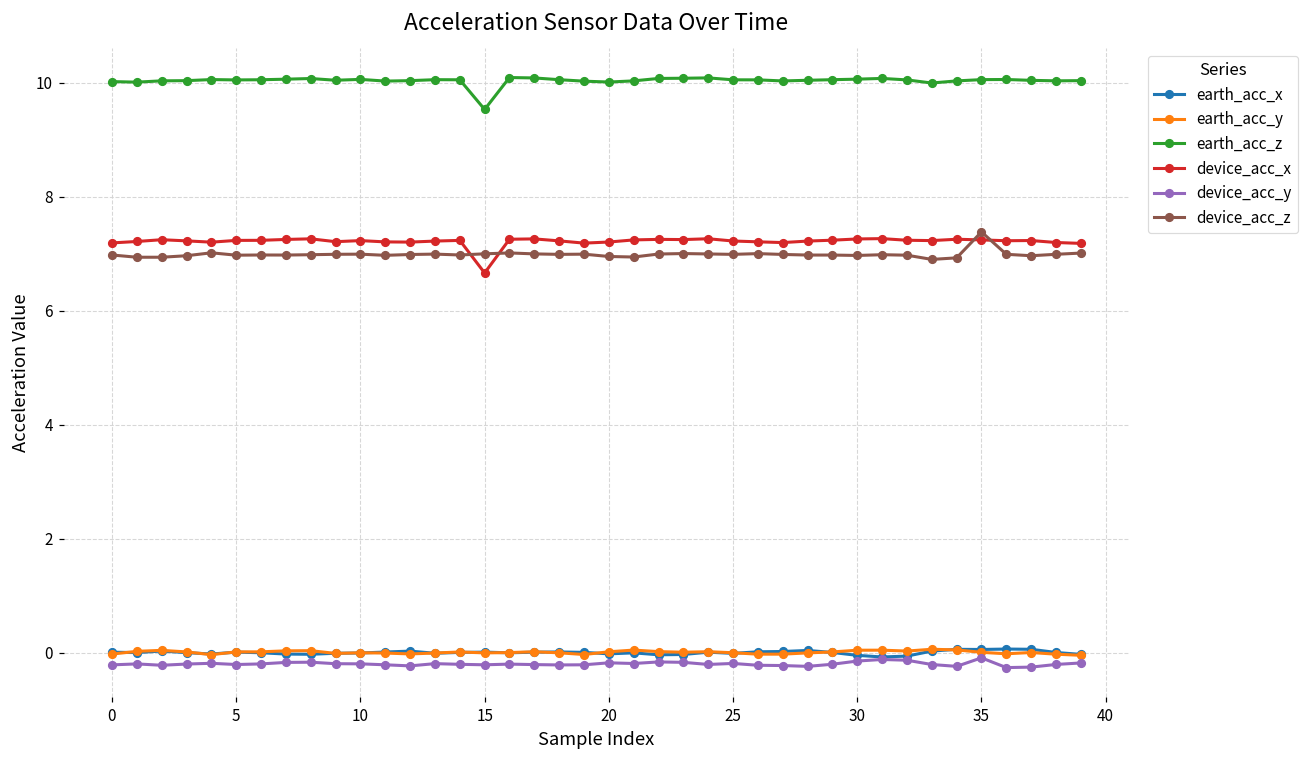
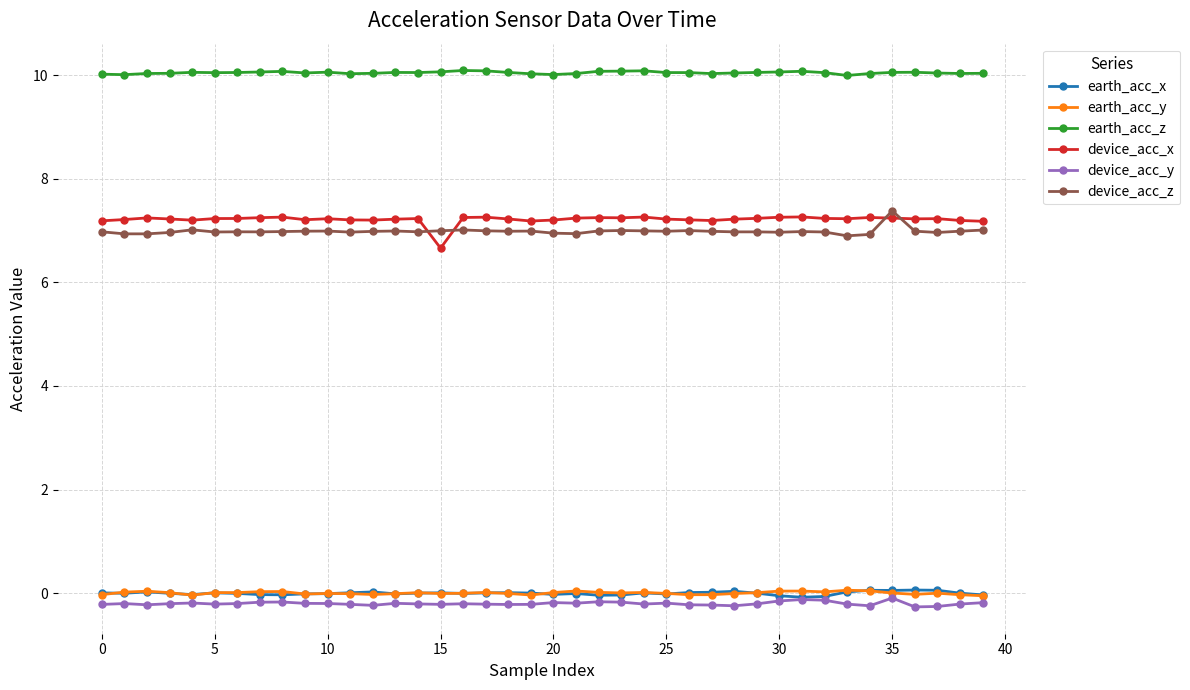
  {
    "earth_acc_x": {
      "30": 0.0,
      "35": 0.1
    },
    "earth_acc_y": {
      "30": 0.0,
      "35": 0.0
    },
    "earth_acc_z": {
      "0": 10.0,
      "5": 10.0,
      "10": 10.1,
-     "15": 9.5,
+     "15": 10.1,
      "20": 10.0,
      "25": 10.1,
      "30": 10.1,
      "35": 10.1
    },
    "device_acc_x": {
      "0": 7.2,
      "5": 7.2,
      "10": 7.2,
      "15": 6.7,
      "20": 7.2,
      "25": 7.2,
      "30": 7.3,
      "35": 7.2
    },
    "device_acc_y": {
      "0": -0.2,
      "5": -0.2,
      "10": -0.2,
      "15": -0.2,
      "20": -0.2,
      "25": -0.2,
      "30": -0.1,
      "35": -0.1
    },
    "device_acc_z": {
      "0": 7.0,
      "5": 7.0,
      "10": 7.0,
      "15": 7.0,
      "20": 6.9,
      "25": 7.0,
      "30": 7.0,
      "35": 7.4
    }
  }
